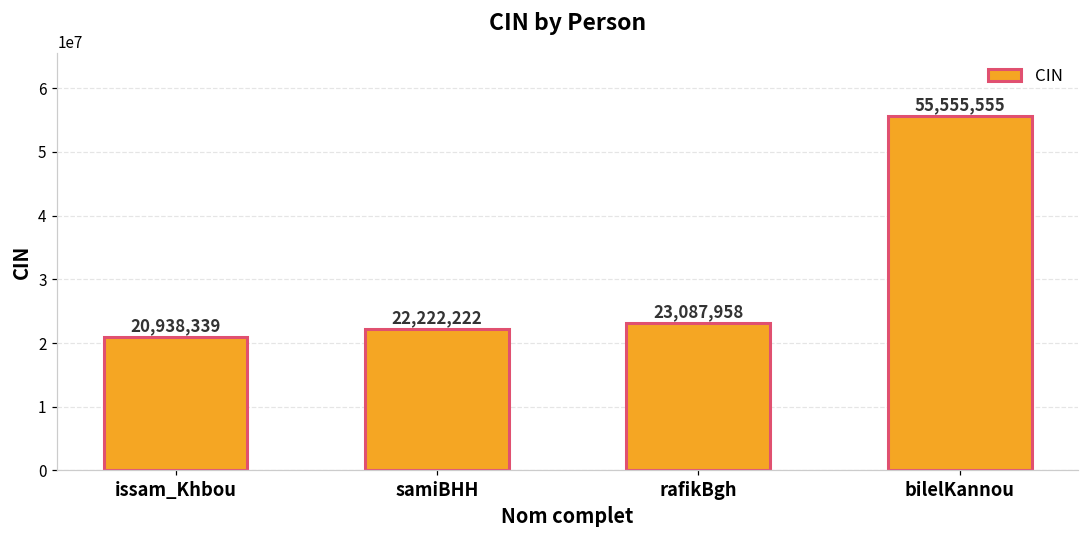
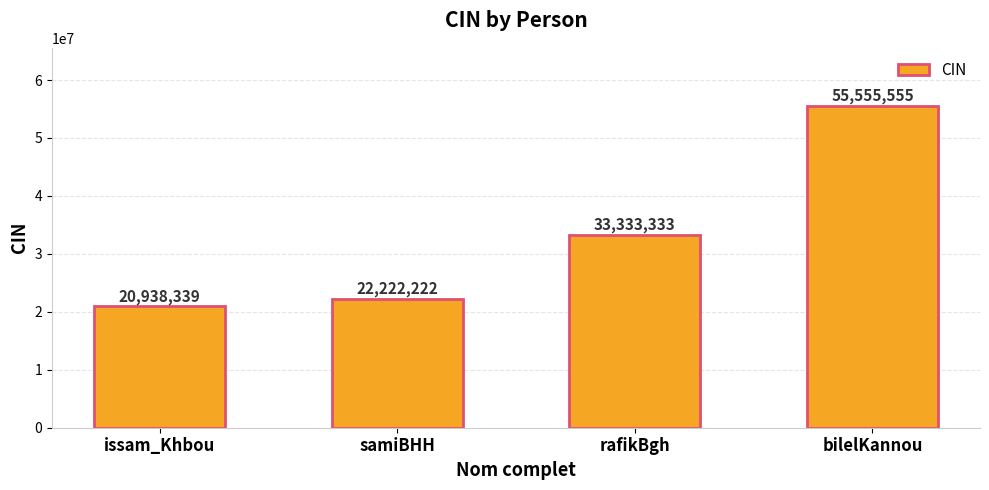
  {
    "issam_Khbou": "20,938,339",
    "samiBHH": "22,222,222",
-   "rafikBgh": "23,087,958",
+   "rafikBgh": "33,333,333",
    "bilelKannou": "55,555,555"
  }
